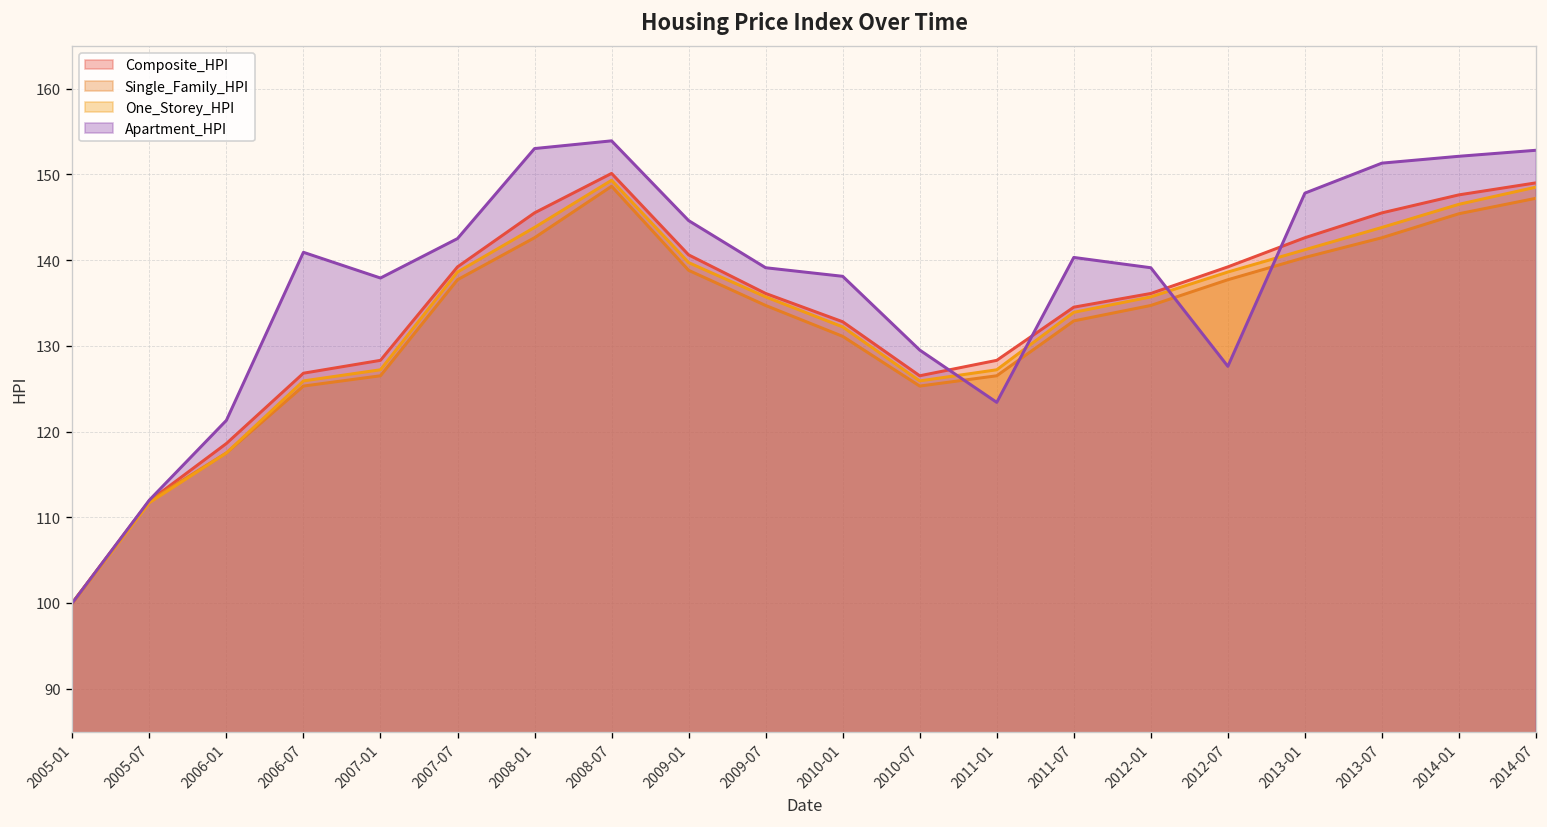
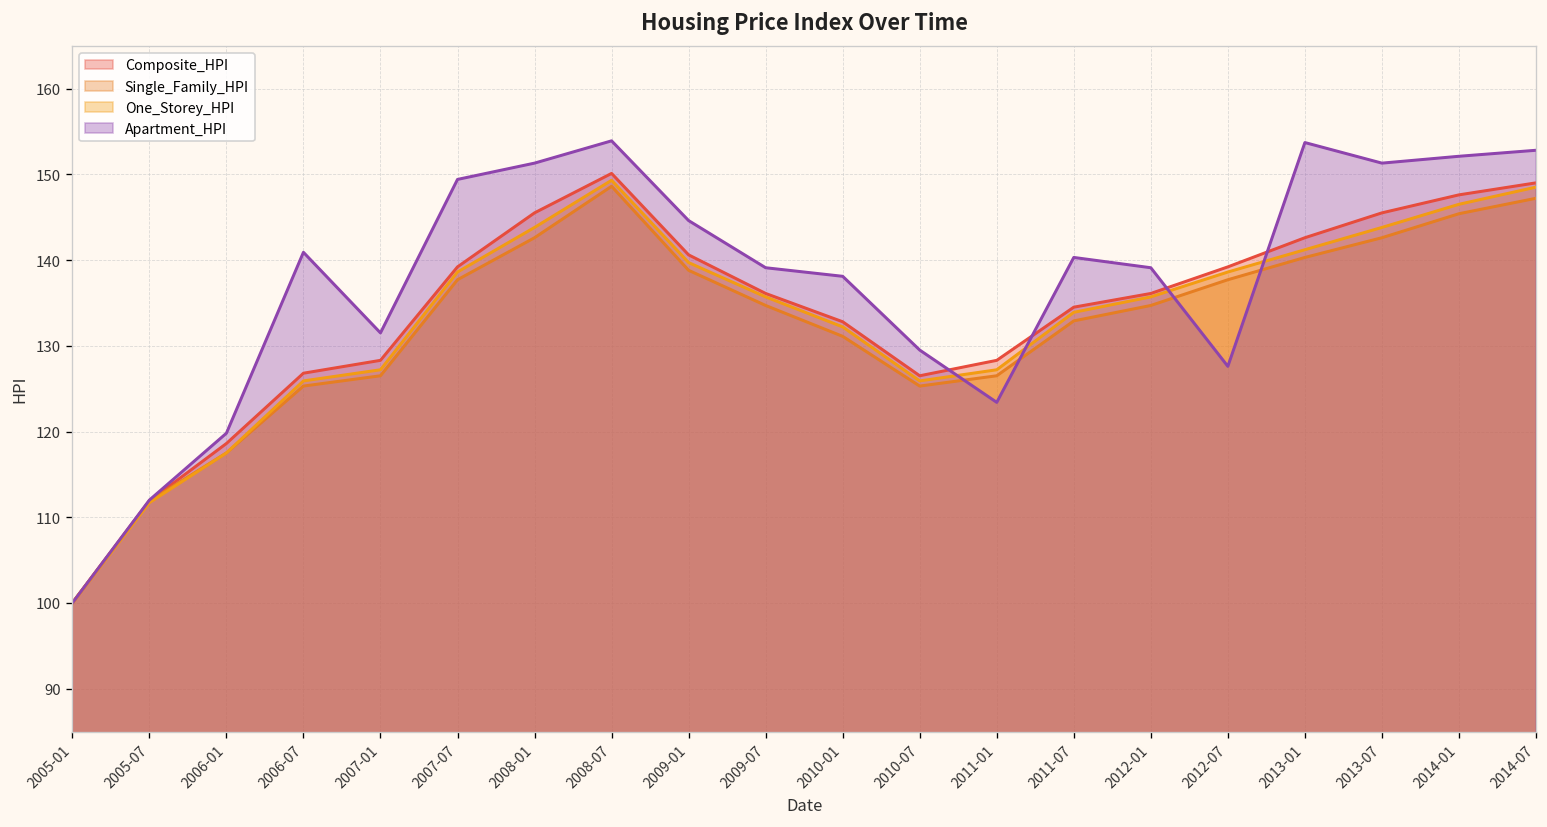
  {
    "Apartment_HPI": {
-     "2006-01": 121,
+     "2006-01": 120,
      "2006-07": 141,
-     "2007-01": 138,
-     "2007-07": 143,
-     "2008-01": 153,
+     "2007-01": 132,
+     "2007-07": 149,
+     "2008-01": 151,
      "2008-07": 154,
      "2009-01": 145,
      "2009-07": 139,
      "2010-01": 138,
      "2010-07": 130,
      "2011-01": 123,
      "2011-07": 140,
      "2012-01": 139,
      "2012-07": 128,
-     "2013-01": 148,
+     "2013-01": 154,
      "2013-07": 151,
      "2014-01": 152,
      "2014-07": 153
    }
  }
